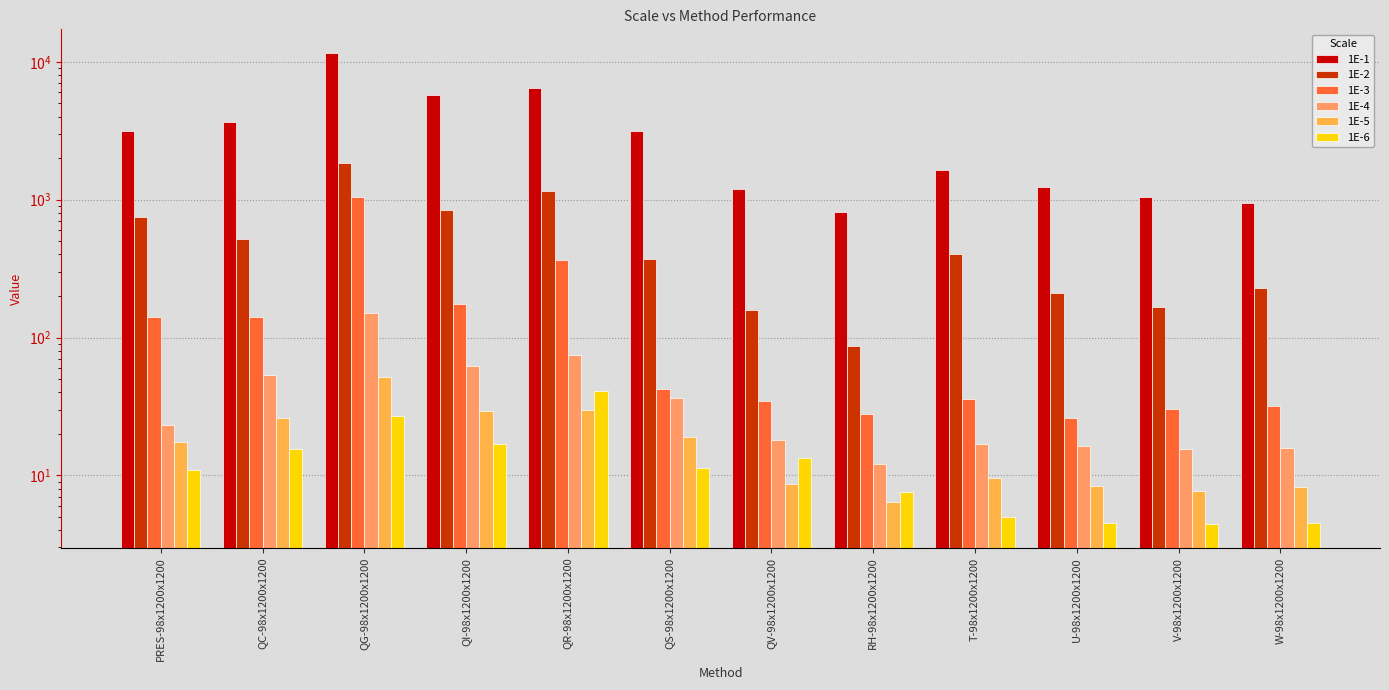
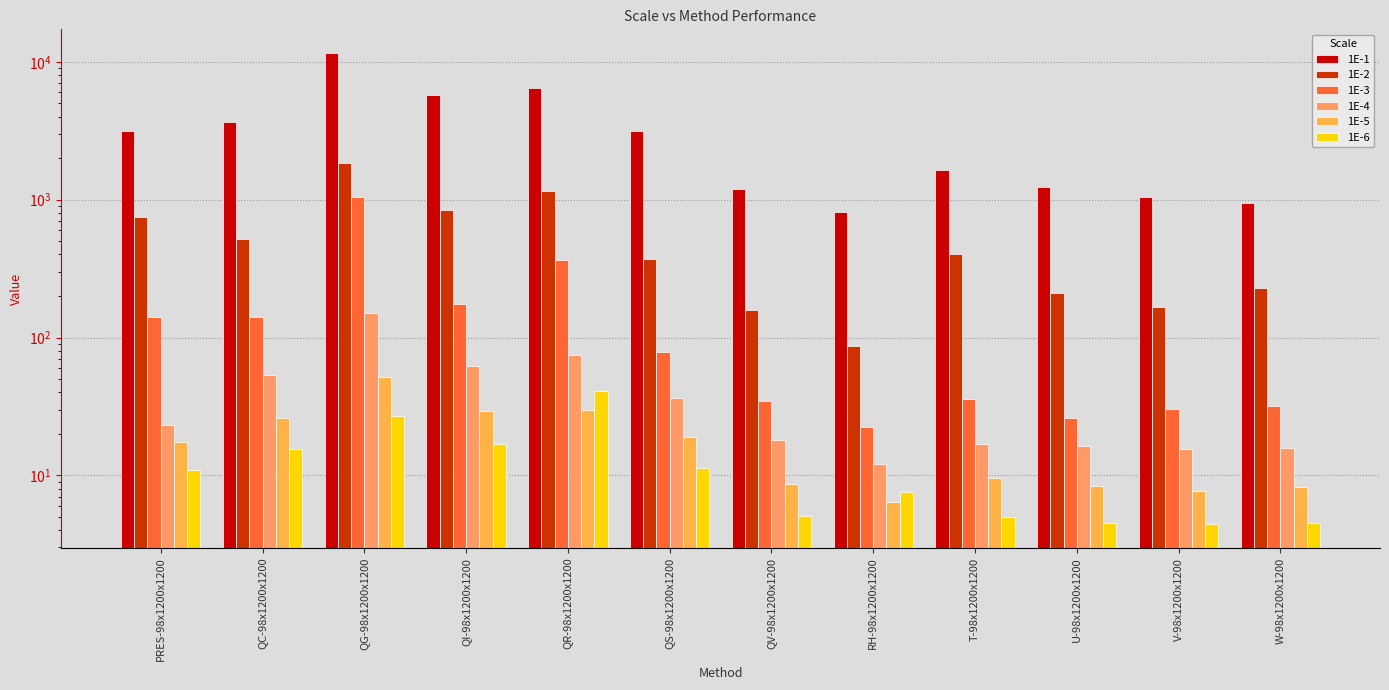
  {
    "1E-3": {
      "PRES-98x1200x1200": 140,
      "QC-98x1200x1200": 140,
      "QG-98x1200x1200": 1000,
      "QI-98x1200x1200": 170,
      "QR-98x1200x1200": 370,
-     "QS-98x1200x1200": 43,
+     "QS-98x1200x1200": 80,
      "QV-98x1200x1200": 35,
-     "RH-98x1200x1200": 28,
+     "RH-98x1200x1200": 22,
      "T-98x1200x1200": 36,
      "U-98x1200x1200": 26,
      "V-98x1200x1200": 30,
      "W-98x1200x1200": 32
    },
    "1E-6": {
      "PRES-98x1200x1200": 11,
      "QC-98x1200x1200": 16,
      "QG-98x1200x1200": 27,
      "QI-98x1200x1200": 17,
      "QR-98x1200x1200": 41,
      "QS-98x1200x1200": 11,
-     "QV-98x1200x1200": 13,
+     "QV-98x1200x1200": 5.1,
      "RH-98x1200x1200": 8,
      "T-98x1200x1200": 5.0,
      "U-98x1200x1200": 4.5,
      "V-98x1200x1200": 4.4,
      "W-98x1200x1200": 4.5
    }
  }
